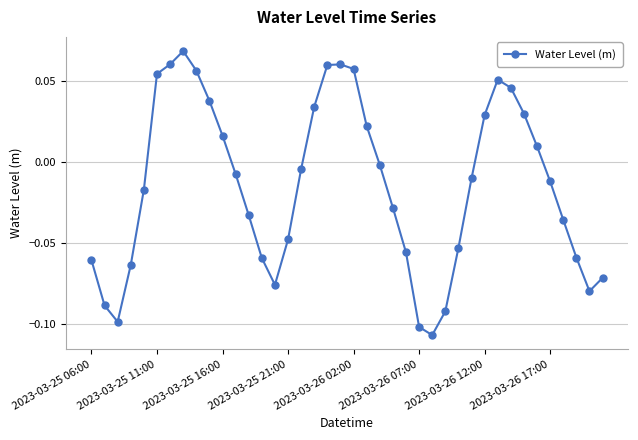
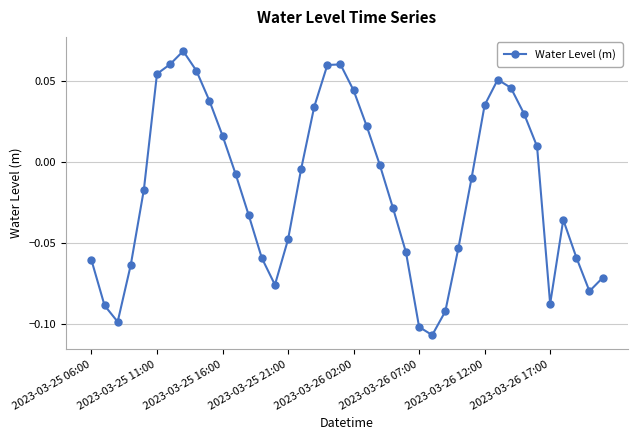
  {
    "2023-03-25 06:00": -0.061,
    "2023-03-25 11:00": 0.055,
    "2023-03-25 16:00": 0.016,
    "2023-03-25 21:00": -0.048,
-   "2023-03-26 02:00": 0.058,
+   "2023-03-26 02:00": 0.044,
    "2023-03-26 07:00": -0.102,
-   "2023-03-26 12:00": 0.029,
-   "2023-03-26 17:00": -0.012
+   "2023-03-26 12:00": 0.035,
+   "2023-03-26 17:00": -0.088
  }
